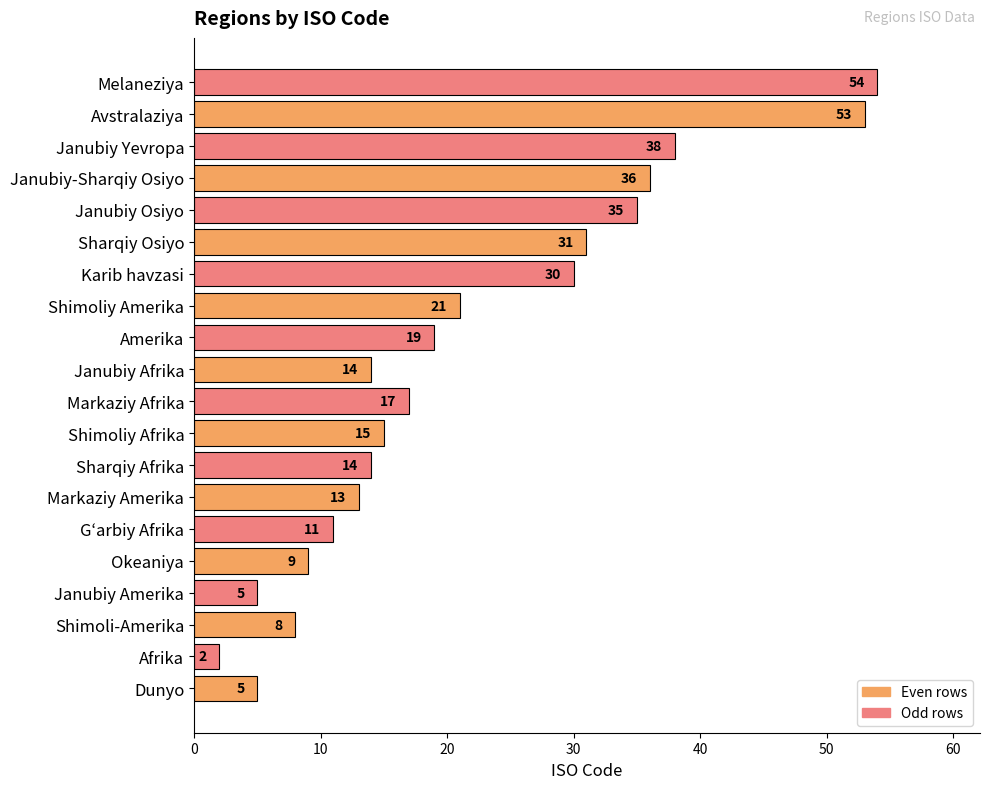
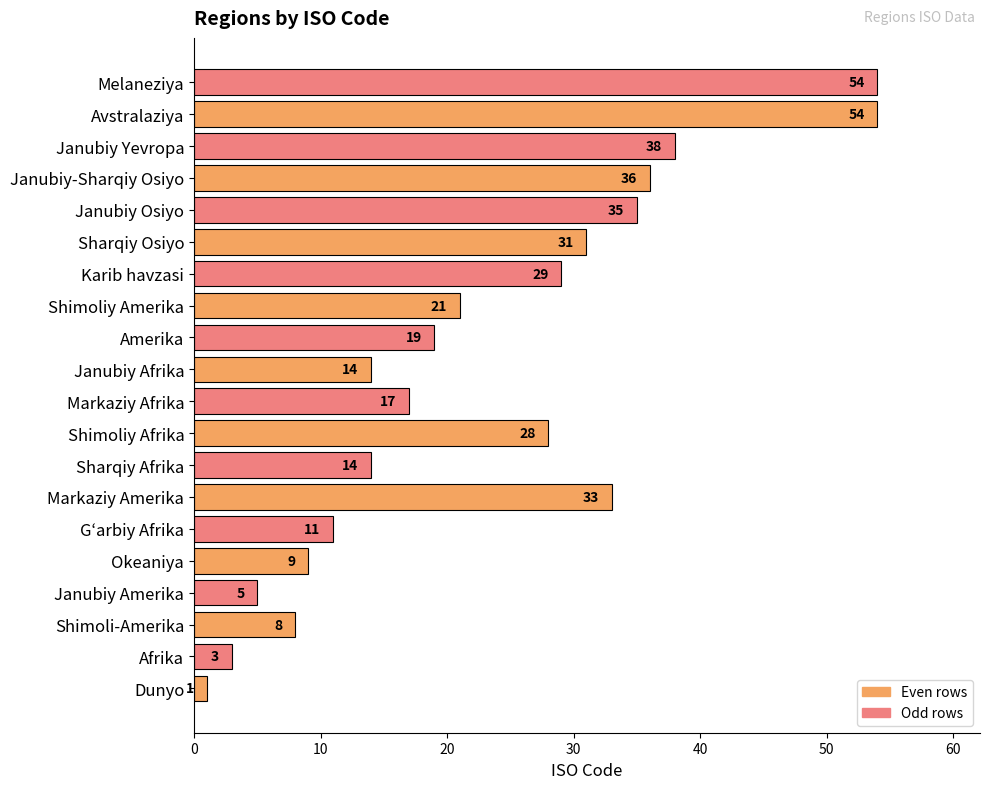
  {
    "Melaneziya": 54,
-   "Avstralaziya": 53,
+   "Avstralaziya": 54,
    "Janubiy Yevropa": 38,
    "Janubiy-Sharqiy Osiyo": 36,
    "Janubiy Osiyo": 35,
    "Sharqiy Osiyo": 31,
-   "Karib havzasi": 30,
+   "Karib havzasi": 29,
    "Shimoliy Amerika": 21,
    "Amerika": 19,
    "Janubiy Afrika": 14,
    "Markaziy Afrika": 17,
-   "Shimoliy Afrika": 15,
+   "Shimoliy Afrika": 28,
    "Sharqiy Afrika": 14,
-   "Markaziy Amerika": 13,
+   "Markaziy Amerika": 33,
    "Gʻarbiy Afrika": 11,
    "Okeaniya": 9,
    "Janubiy Amerika": 5,
    "Shimoli-Amerika": 8,
-   "Afrika": 2,
-   "Dunyo": 5
+   "Afrika": 3,
+   "Dunyo": 1
  }
